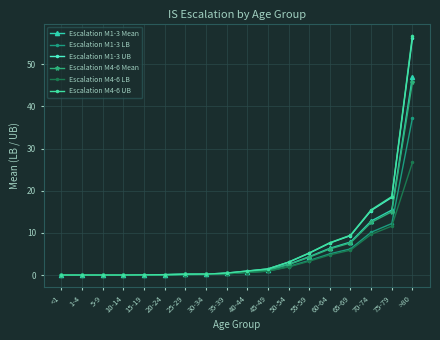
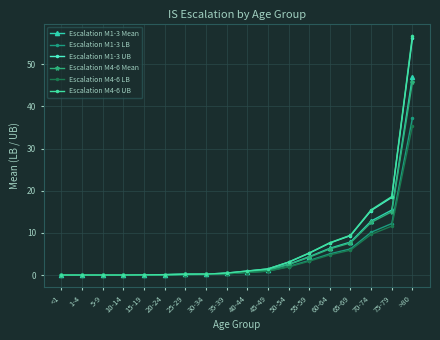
  {
    "Escalation M4-6 LB": {
-     ">80": 27
+     ">80": 35
    }
  }
